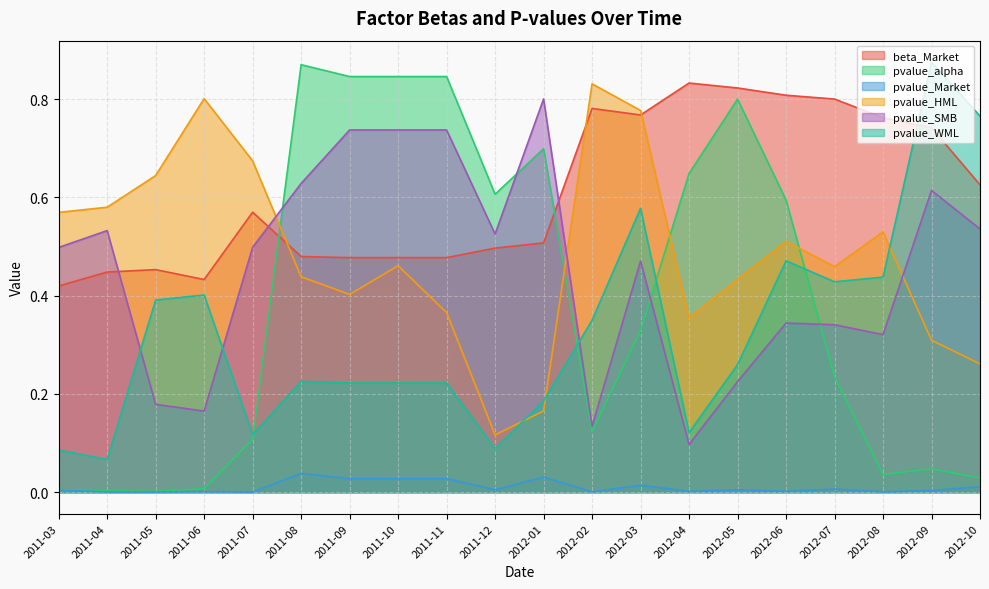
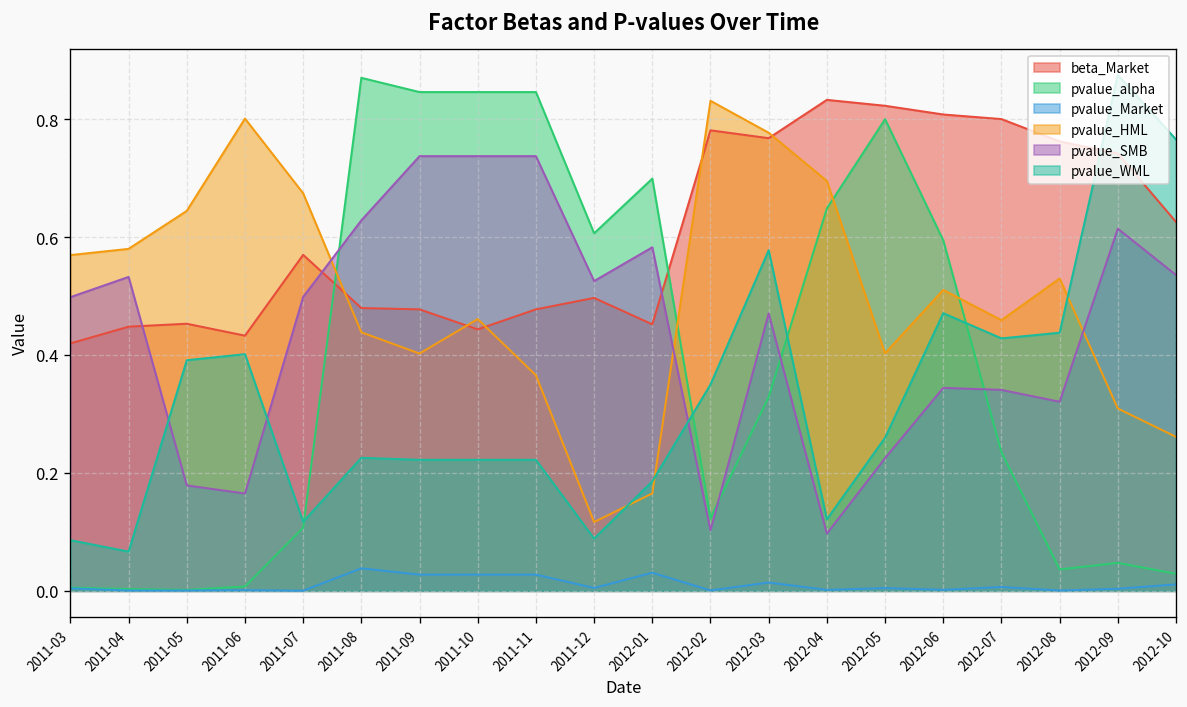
  {
    "beta_Market": {
      "2011-03": 0.42,
      "2011-04": 0.45,
      "2011-05": 0.45,
      "2011-06": 0.43,
      "2011-07": 0.57,
      "2011-08": 0.48,
      "2011-09": 0.48,
-     "2011-10": 0.48,
+     "2011-10": 0.44,
      "2011-11": 0.48,
      "2011-12": 0.50,
-     "2012-01": 0.51,
+     "2012-01": 0.45,
      "2012-02": 0.78,
      "2012-03": 0.77,
      "2012-04": 0.83,
      "2012-05": 0.82,
      "2012-06": 0.81,
      "2012-07": 0.80,
      "2012-10": 0.63
    },
    "pvalue_HML": {
      "2011-03": 0.57,
      "2011-04": 0.58,
      "2011-05": 0.64,
      "2011-06": 0.80,
      "2011-07": 0.67,
      "2011-08": 0.44,
      "2011-09": 0.40,
      "2011-10": 0.46,
      "2011-11": 0.37,
      "2011-12": 0.12,
      "2012-01": 0.17,
      "2012-02": 0.83,
      "2012-03": 0.78,
-     "2012-04": 0.35,
-     "2012-05": 0.43,
+     "2012-04": 0.70,
+     "2012-05": 0.40,
      "2012-06": 0.51,
      "2012-07": 0.46,
      "2012-08": 0.53,
      "2012-09": 0.31,
      "2012-10": 0.26
    },
    "pvalue_SMB": {
      "2011-03": 0.50,
      "2011-04": 0.53,
      "2011-05": 0.18,
      "2011-06": 0.17,
      "2011-07": 0.50,
      "2011-08": 0.63,
      "2011-09": 0.74,
      "2011-10": 0.74,
      "2011-11": 0.74,
      "2011-12": 0.53,
-     "2012-01": 0.80,
-     "2012-02": 0.13,
+     "2012-01": 0.58,
+     "2012-02": 0.10,
      "2012-03": 0.47,
      "2012-04": 0.10,
      "2012-05": 0.23,
      "2012-06": 0.34,
      "2012-07": 0.34,
      "2012-08": 0.32,
      "2012-09": 0.61,
      "2012-10": 0.54
    }
  }
